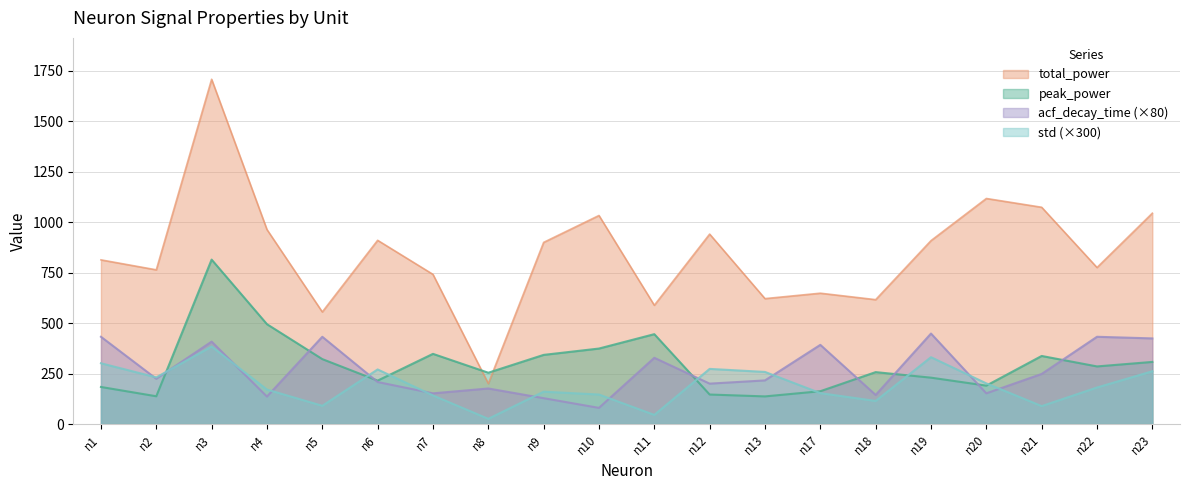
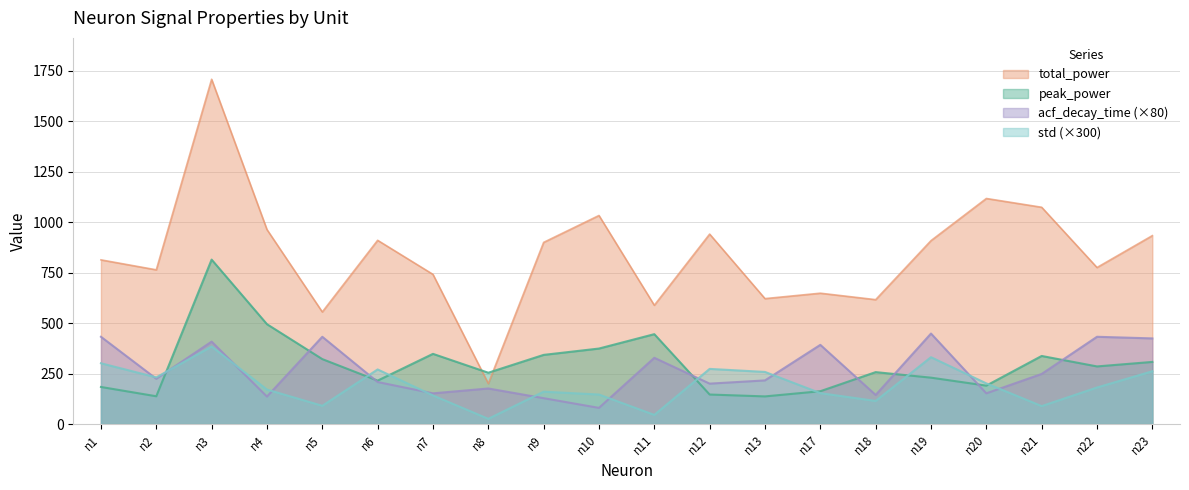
  {
    "total_power": {
      "n1": 810,
      "n2": 760,
      "n3": 1710,
      "n4": 960,
      "n5": 550,
      "n6": 910,
      "n7": 740,
      "n8": 200,
      "n9": 900,
      "n10": 1030,
      "n11": 590,
      "n12": 940,
      "n13": 620,
      "n17": 650,
      "n18": 620,
      "n19": 910,
      "n20": 1120,
      "n21": 1070,
      "n22": 770,
-     "n23": 1040
+     "n23": 930
    }
  }
